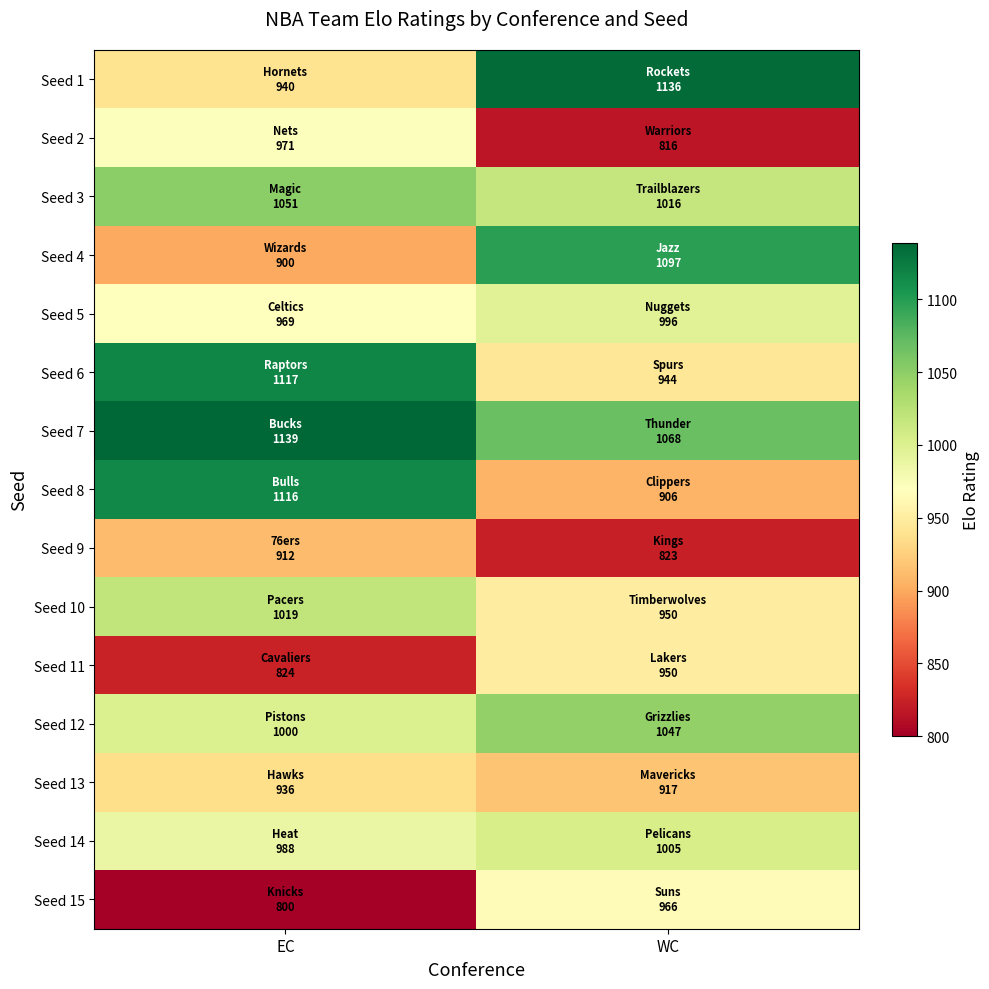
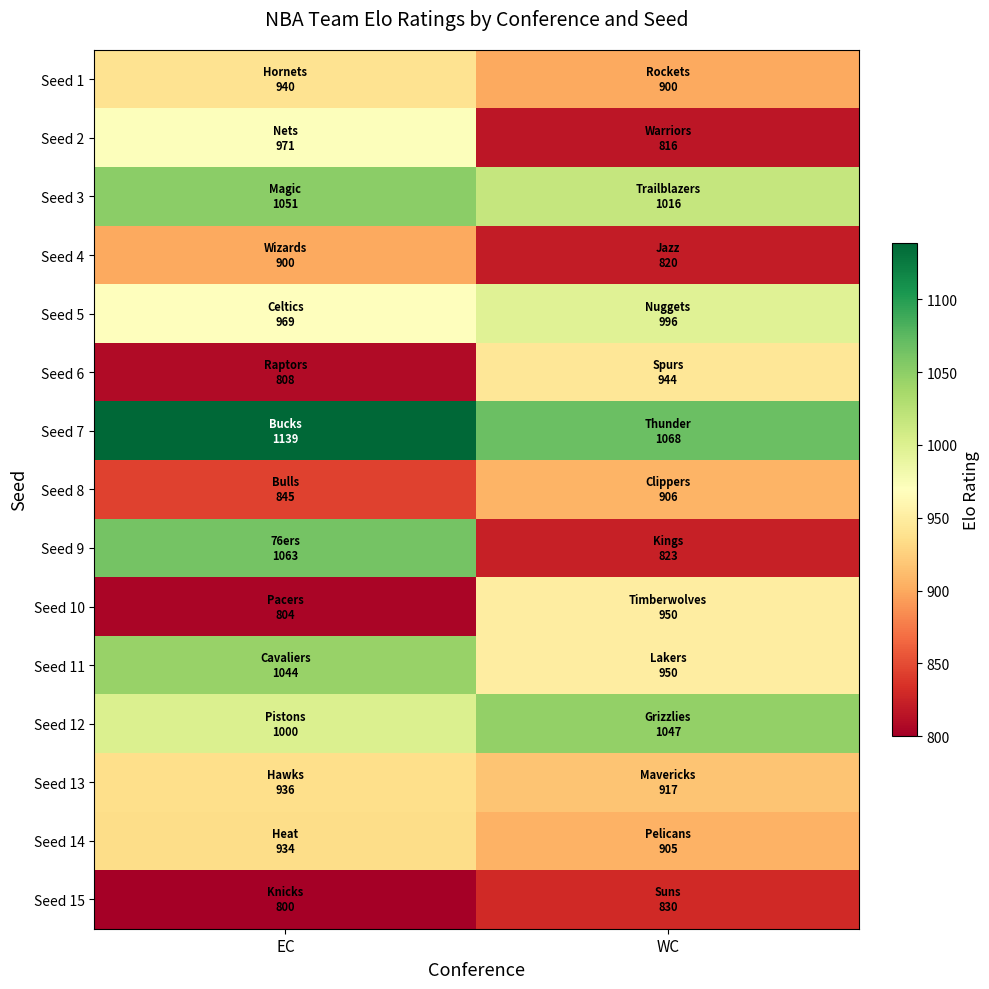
  {
    "Seed 1": {
      "EC": 940,
-     "WC": 1136
+     "WC": 900
    },
    "Seed 2": {
      "EC": 971,
      "WC": 816
    },
    "Seed 3": {
      "EC": 1051,
      "WC": 1016
    },
    "Seed 4": {
      "EC": 900,
-     "WC": 1097
+     "WC": 820
    },
    "Seed 5": {
      "EC": 969,
      "WC": 996
    },
    "Seed 6": {
-     "EC": 1117,
+     "EC": 808,
      "WC": 944
    },
    "Seed 7": {
      "EC": 1139,
      "WC": 1068
    },
    "Seed 8": {
-     "EC": 1116,
+     "EC": 845,
      "WC": 906
    },
    "Seed 9": {
-     "EC": 912,
+     "EC": 1063,
      "WC": 823
    },
    "Seed 10": {
-     "EC": 1019,
+     "EC": 804,
      "WC": 950
    },
    "Seed 11": {
-     "EC": 824,
+     "EC": 1044,
      "WC": 950
    },
    "Seed 12": {
      "EC": 1000,
      "WC": 1047
    },
    "Seed 13": {
      "EC": 936,
      "WC": 917
    },
    "Seed 14": {
-     "EC": 988,
-     "WC": 1005
+     "EC": 934,
+     "WC": 905
    },
    "Seed 15": {
      "EC": 800,
-     "WC": 966
+     "WC": 830
    }
  }
